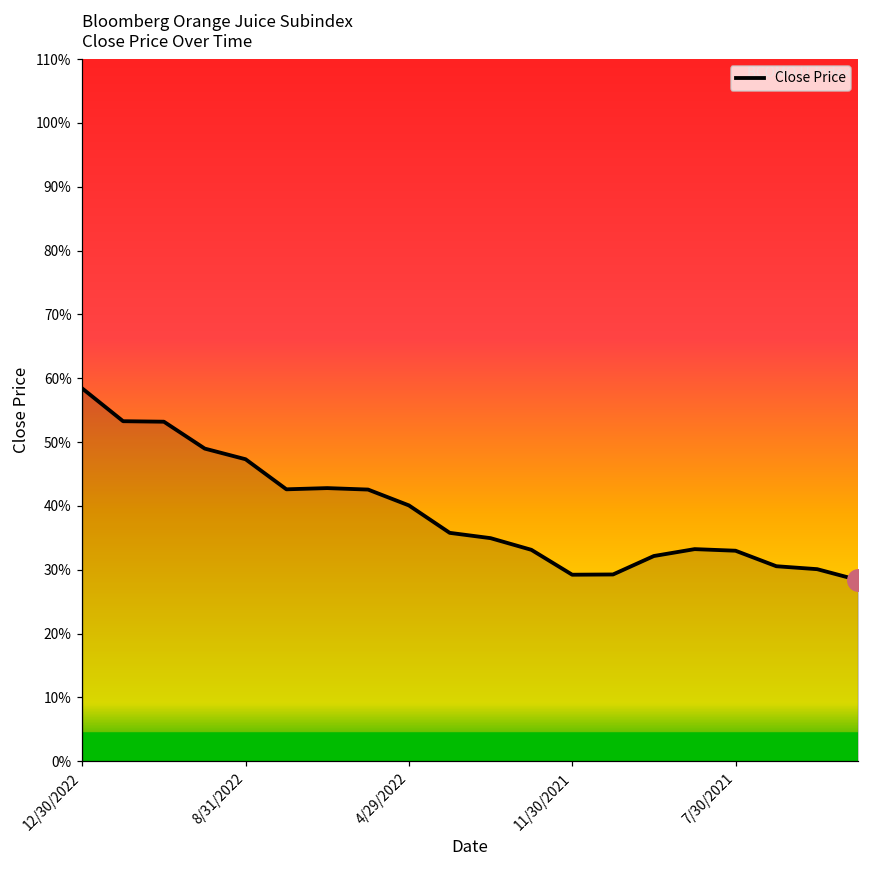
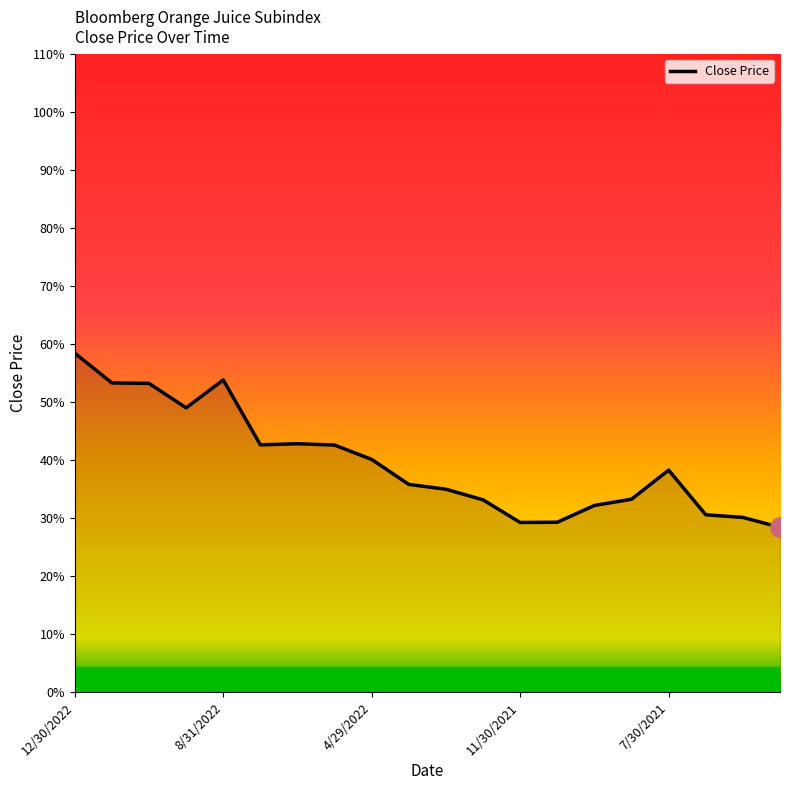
  {
    "Close Price": {
      "12/30/2022": "58%",
-     "8/31/2022": "47%",
+     "8/31/2022": "54%",
      "4/29/2022": "40%",
      "11/30/2021": "29%",
-     "7/30/2021": "33%"
+     "7/30/2021": "38%"
    }
  }
